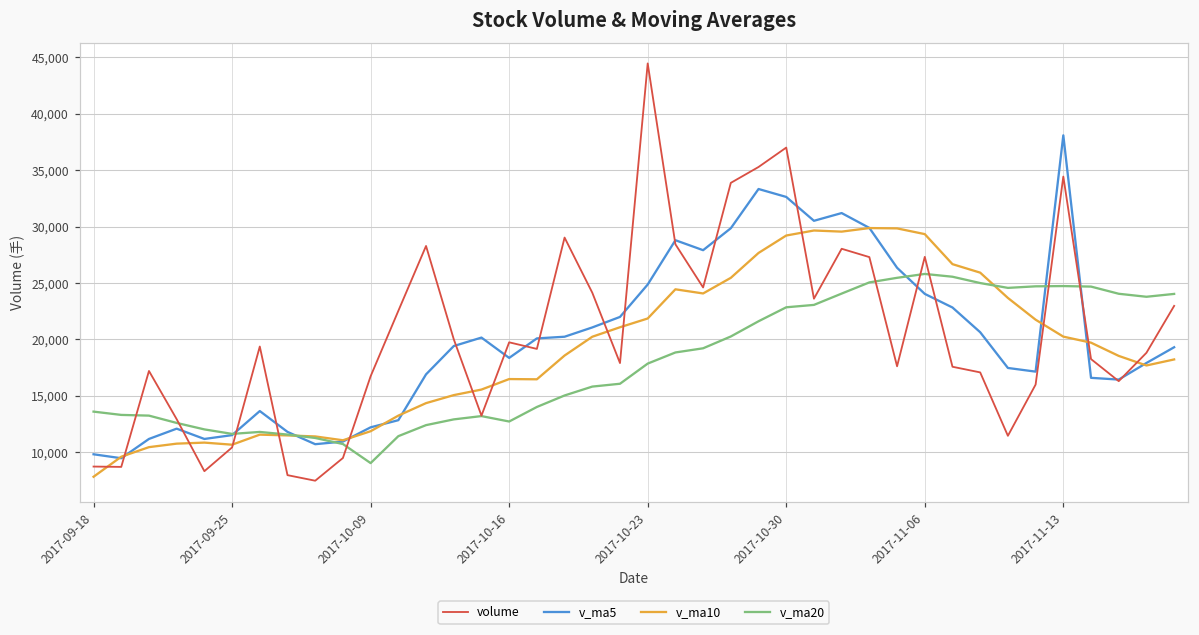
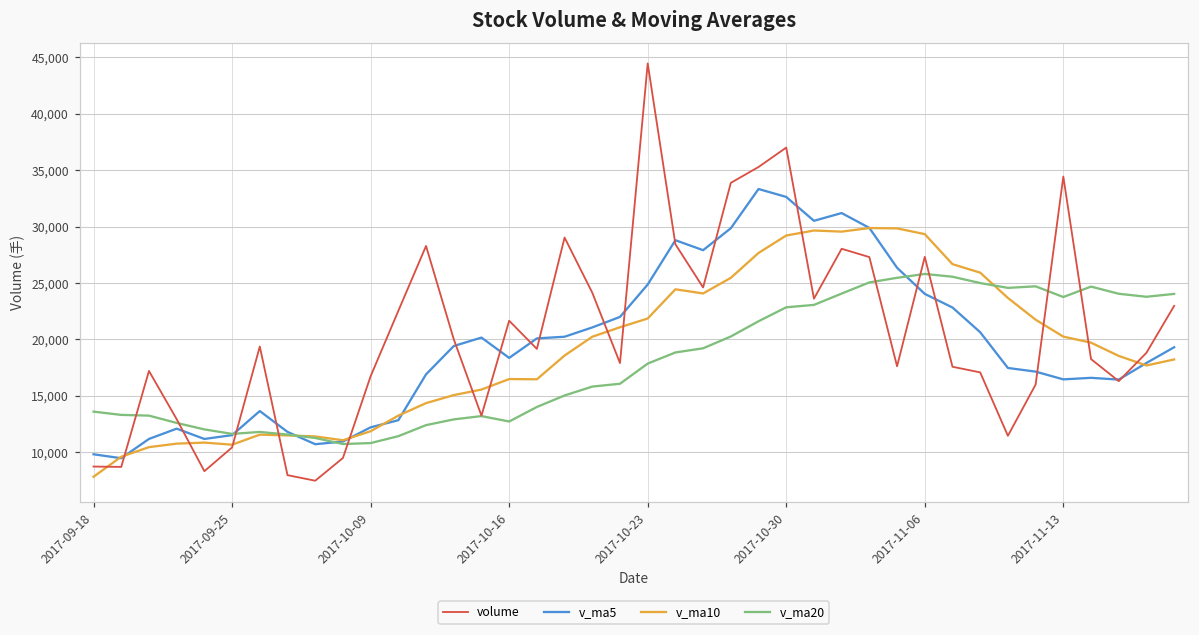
  {
    "volume": {
      "2017-09-18": "8,700",
      "2017-10-09": "16,700",
-     "2017-10-16": "19,700",
+     "2017-10-16": "21,700",
      "2017-10-23": "44,500",
      "2017-10-30": "37,000",
      "2017-11-06": "27,300",
      "2017-11-13": "34,400"
    },
    "v_ma5": {
      "2017-09-18": "9,800",
      "2017-10-09": "12,200",
      "2017-10-16": "18,400",
      "2017-10-23": "24,900",
      "2017-10-30": "32,600",
      "2017-11-06": "24,000",
-     "2017-11-13": "38,100"
+     "2017-11-13": "16,500"
    },
    "v_ma10": {
      "2017-09-18": "7,800",
      "2017-10-09": "11,900",
      "2017-10-16": "16,500",
      "2017-10-23": "21,800",
      "2017-10-30": "29,200",
      "2017-11-06": "29,300",
      "2017-11-13": "20,200"
    },
    "v_ma20": {
      "2017-09-18": "13,600",
-     "2017-10-09": "9,000",
+     "2017-10-09": "10,800",
      "2017-10-16": "12,700",
      "2017-10-23": "17,900",
      "2017-10-30": "22,800",
      "2017-11-06": "25,800",
-     "2017-11-13": "24,700"
+     "2017-11-13": "23,800"
    }
  }
